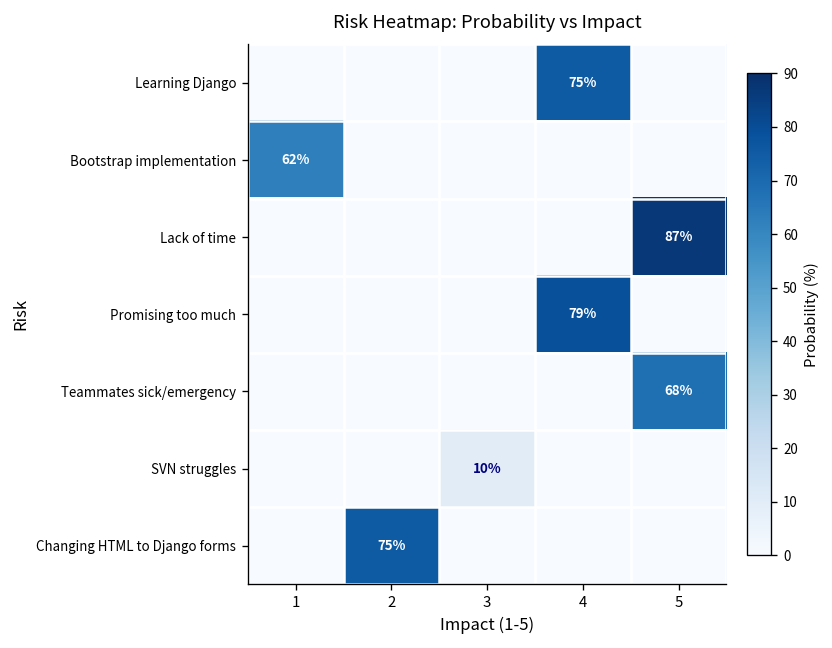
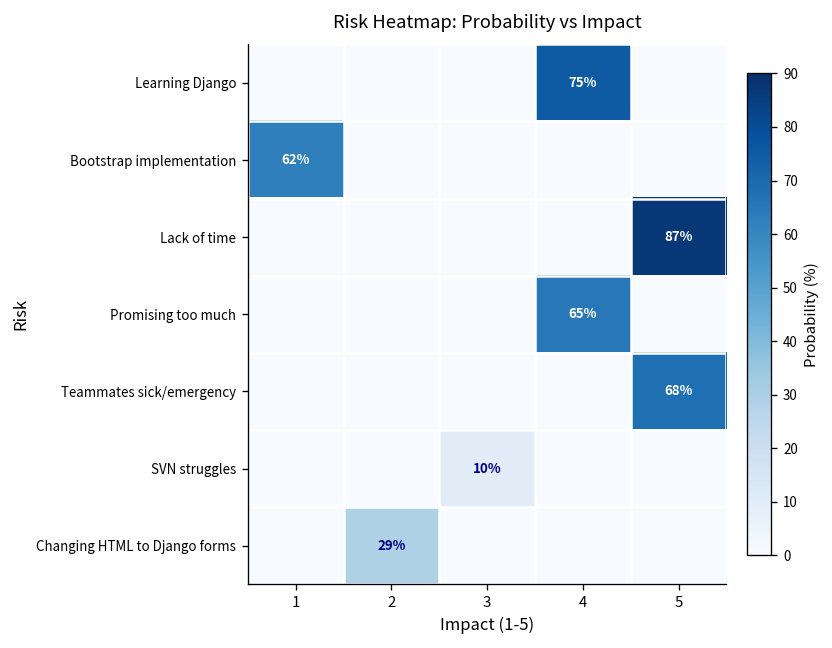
  {
    "Learning Django": {
      "4": "75%"
    },
    "Bootstrap implementation": {
      "1": "62%"
    },
    "Lack of time": {
      "5": "87%"
    },
    "Promising too much": {
-     "4": "79%"
+     "4": "65%"
    },
    "Teammates sick/emergency": {
      "5": "68%"
    },
    "SVN struggles": {
      "3": "10%"
    },
    "Changing HTML to Django forms": {
-     "2": "75%"
+     "2": "29%"
    }
  }
